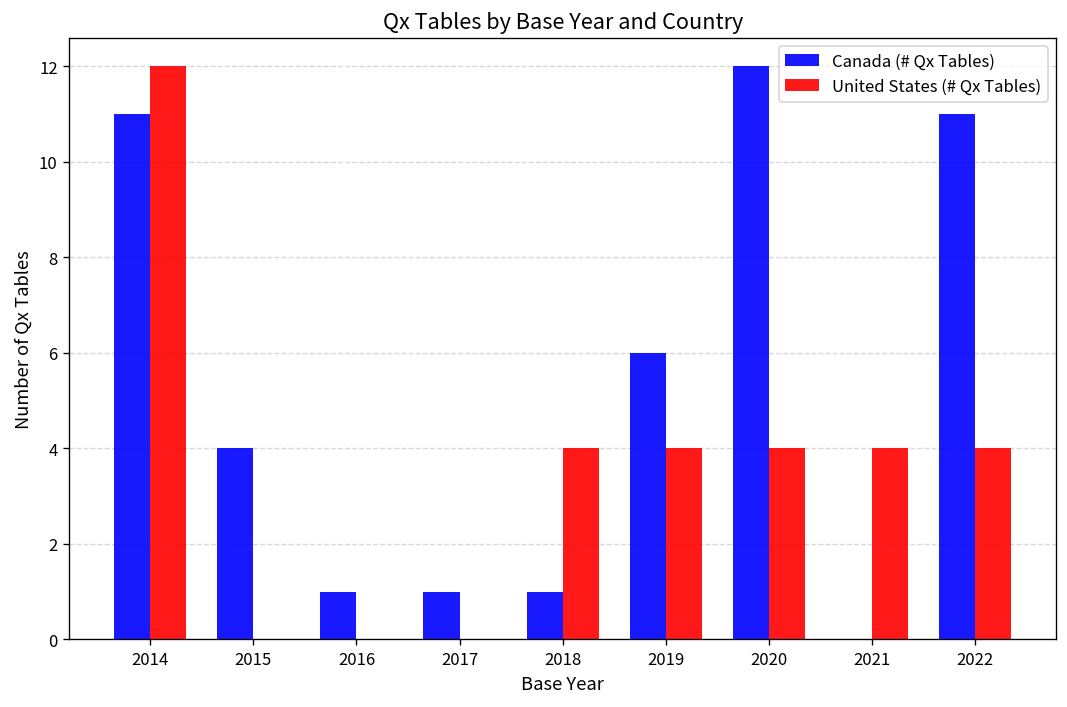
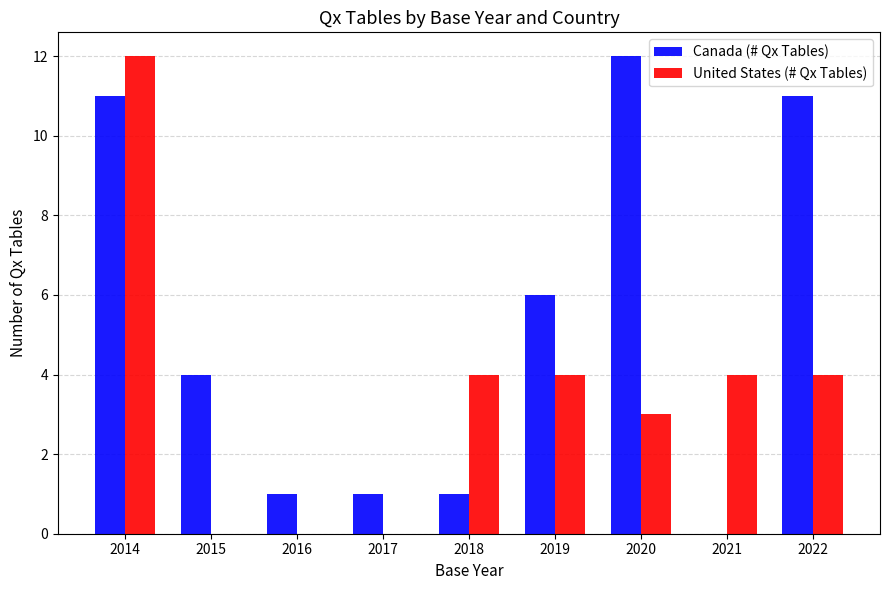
  {
    "Canada (# Qx Tables)": {
      "2014": 11,
      "2015": 4,
      "2016": 1,
      "2017": 1,
      "2018": 1,
      "2019": 6,
      "2020": 12,
      "2021": 0,
      "2022": 11
    },
    "United States (# Qx Tables)": {
      "2014": 12,
      "2015": 0,
      "2016": 0,
      "2017": 0,
      "2018": 4,
      "2019": 4,
-     "2020": 4,
+     "2020": 3,
      "2021": 4,
      "2022": 4
    }
  }
